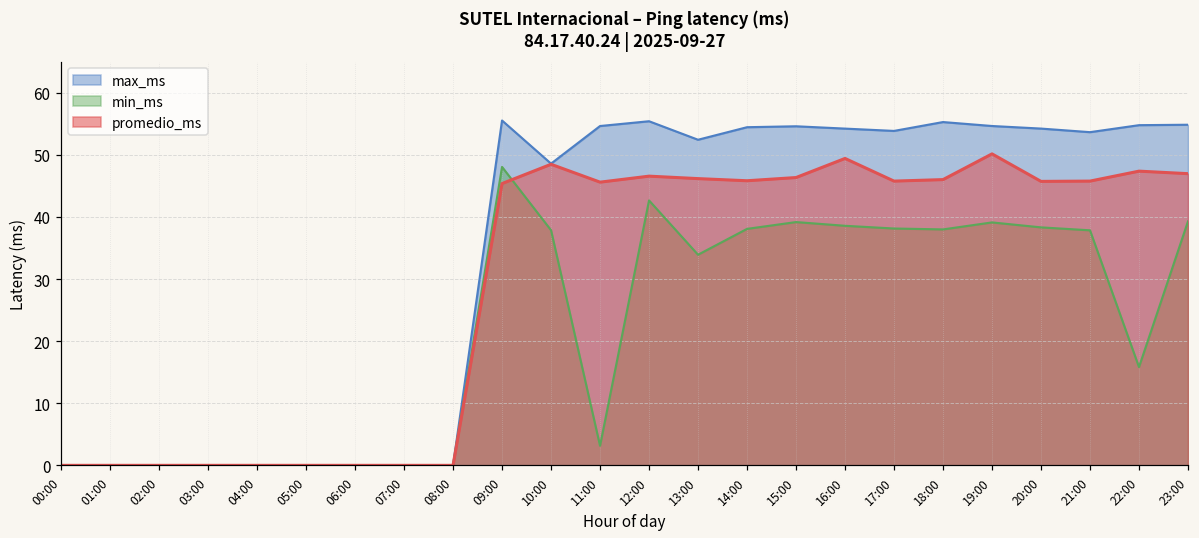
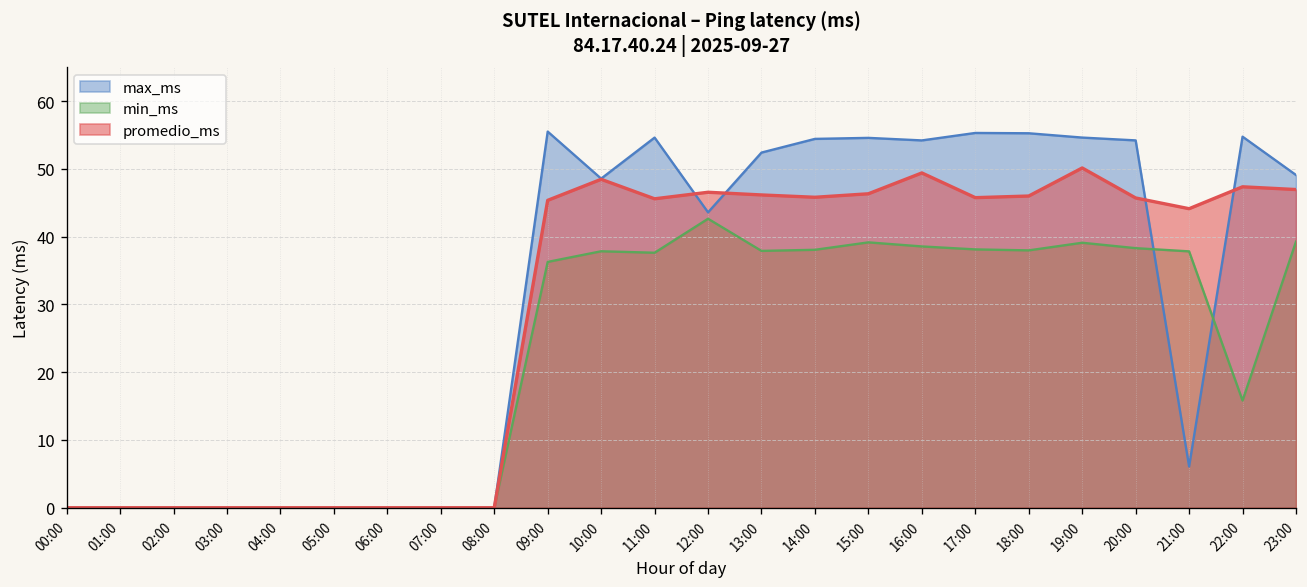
  {
    "max_ms": {
      "09:00": 56,
      "11:00": 55,
-     "12:00": 55,
+     "12:00": 44,
      "13:00": 52,
      "14:00": 54,
      "15:00": 55,
      "16:00": 54,
-     "17:00": 54,
+     "17:00": 55,
      "18:00": 55,
      "19:00": 55,
      "20:00": 54,
-     "21:00": 54,
+     "21:00": 6,
      "22:00": 55,
-     "23:00": 55
+     "23:00": 49
    },
    "min_ms": {
-     "09:00": 48,
+     "09:00": 36,
      "10:00": 38,
-     "11:00": 3,
+     "11:00": 38,
      "12:00": 43,
-     "13:00": 34,
+     "13:00": 38,
      "14:00": 38,
      "15:00": 39,
      "16:00": 39,
      "17:00": 38,
      "18:00": 38,
      "19:00": 39,
      "20:00": 38,
      "21:00": 38,
      "22:00": 16,
      "23:00": 39
    },
    "promedio_ms": {
      "09:00": 45,
      "11:00": 46,
      "12:00": 47,
      "13:00": 46,
      "14:00": 46,
      "15:00": 46,
      "16:00": 49,
      "17:00": 46,
      "18:00": 46,
      "19:00": 50,
      "20:00": 46,
-     "21:00": 46,
+     "21:00": 44,
      "22:00": 47,
      "23:00": 47
    }
  }
